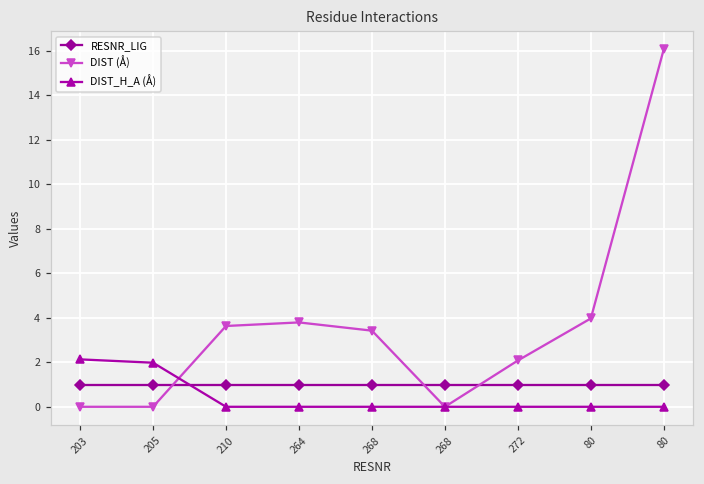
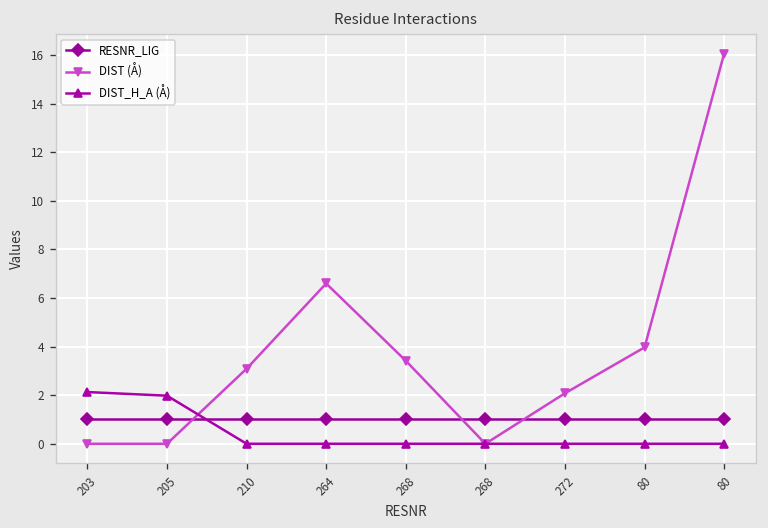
  {
    "DIST (Å)": {
      "203": 0.0,
      "205": 0.0,
-     "210": 3.6,
-     "264": 3.8,
+     "210": 3.1,
+     "264": 6.6,
      "272": 2.1
    }
  }
